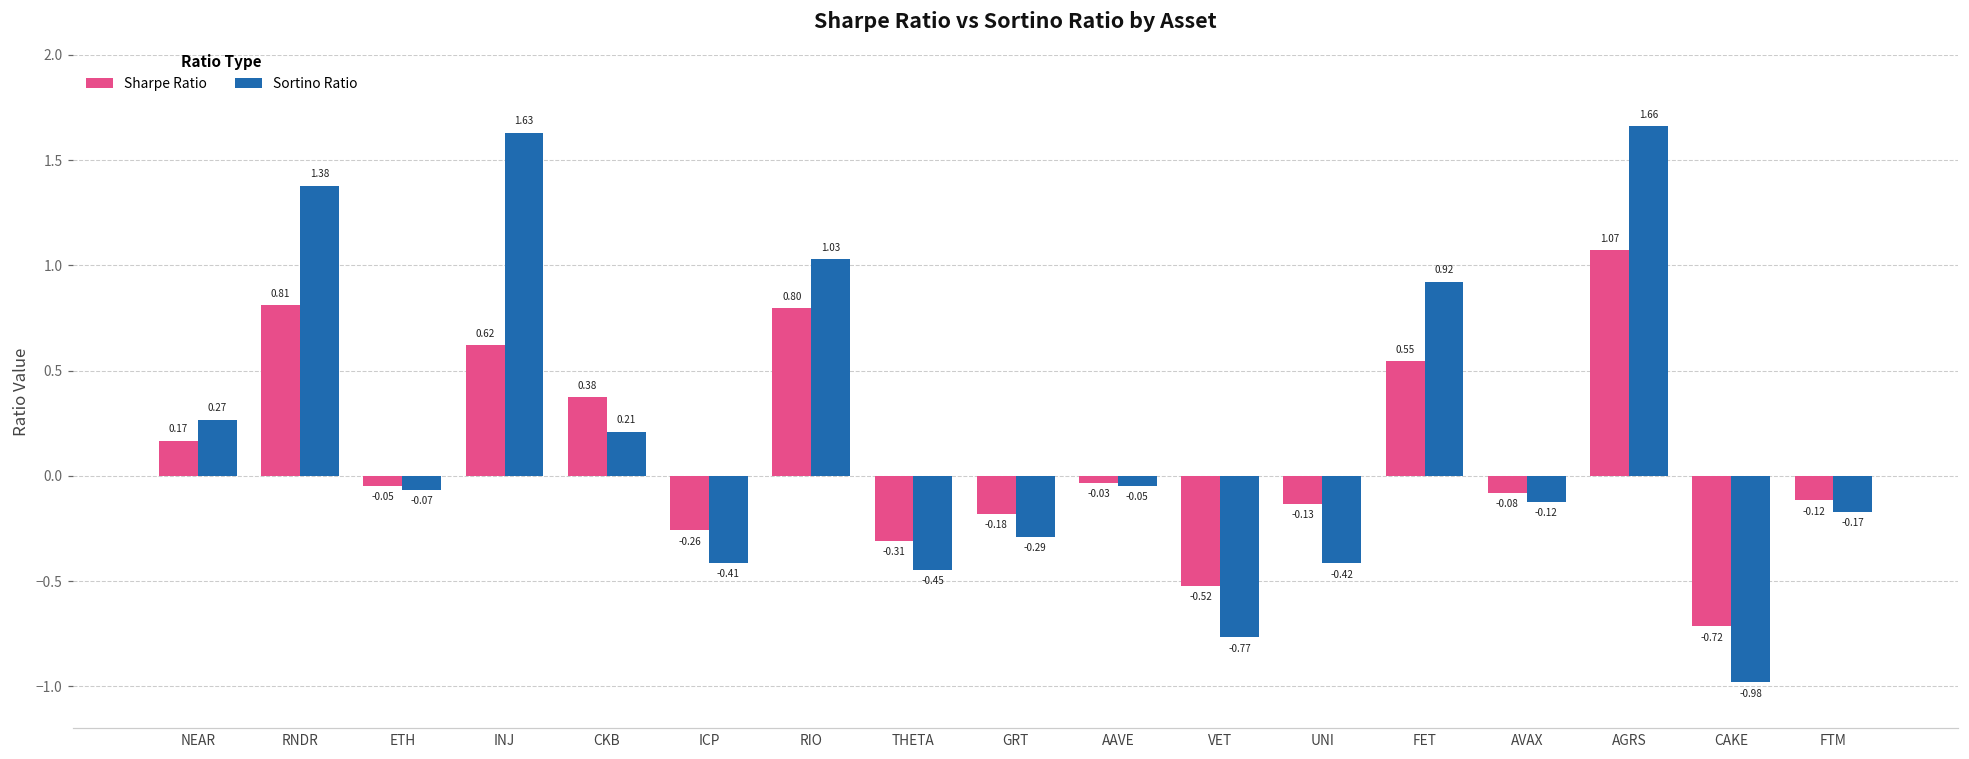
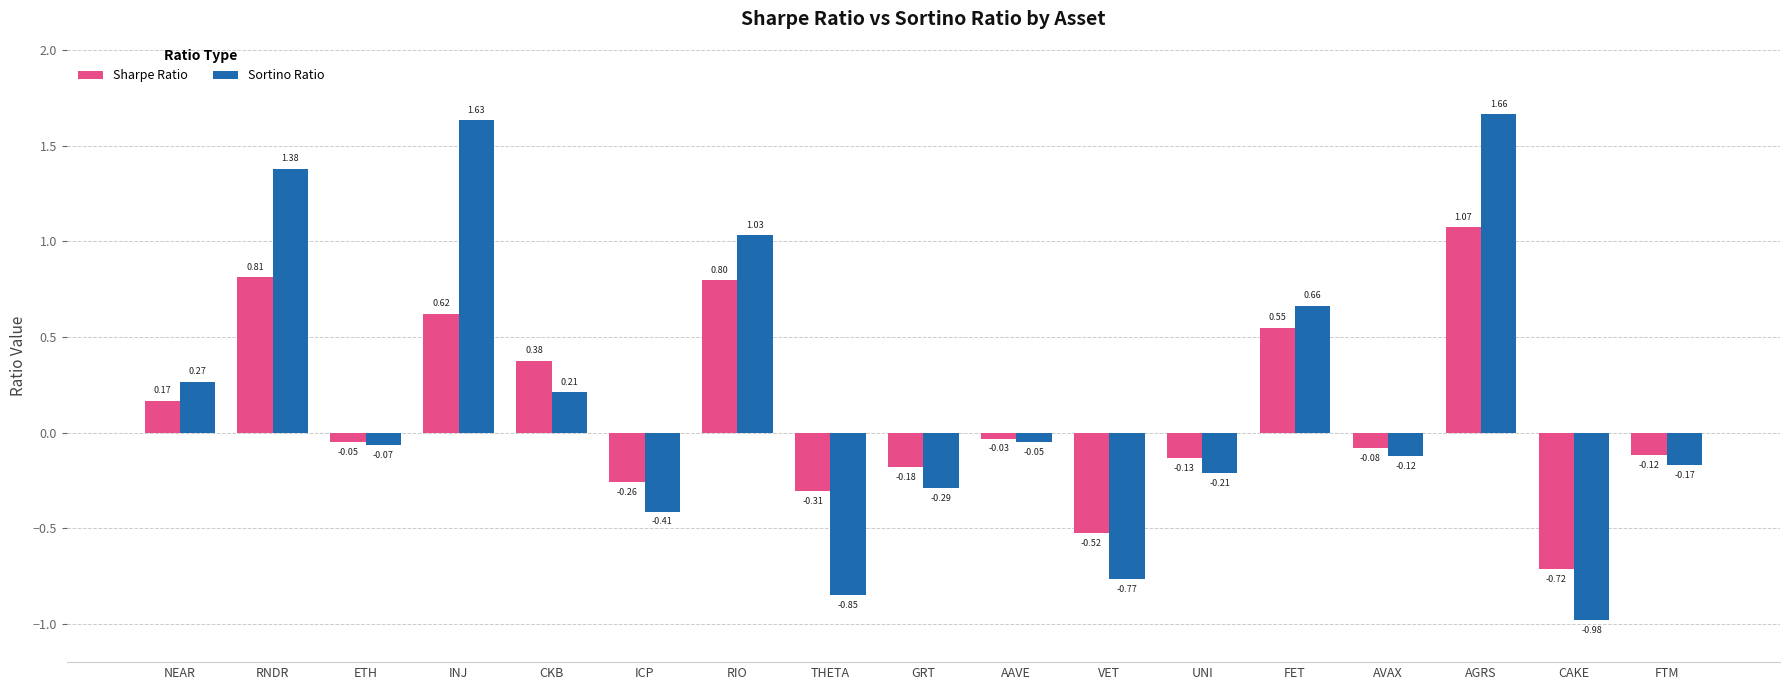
  {
    "Sharpe Ratio": {
      "NEAR": 0.17,
      "RNDR": 0.81,
      "ETH": -0.05,
      "INJ": 0.62,
      "CKB": 0.38,
      "ICP": -0.26,
      "RIO": 0.80,
      "THETA": -0.31,
      "GRT": -0.18,
      "AAVE": -0.03,
      "VET": -0.52,
      "UNI": -0.13,
      "FET": 0.55,
      "AVAX": -0.08,
      "AGRS": 1.07,
      "CAKE": -0.72,
      "FTM": -0.12
    },
    "Sortino Ratio": {
      "NEAR": 0.27,
      "RNDR": 1.38,
      "ETH": -0.07,
      "INJ": 1.63,
      "CKB": 0.21,
      "ICP": -0.41,
      "RIO": 1.03,
-     "THETA": -0.45,
+     "THETA": -0.85,
      "GRT": -0.29,
      "AAVE": -0.05,
      "VET": -0.77,
-     "UNI": -0.42,
-     "FET": 0.92,
+     "UNI": -0.21,
+     "FET": 0.66,
      "AVAX": -0.12,
      "AGRS": 1.66,
      "CAKE": -0.98,
      "FTM": -0.17
    }
  }
